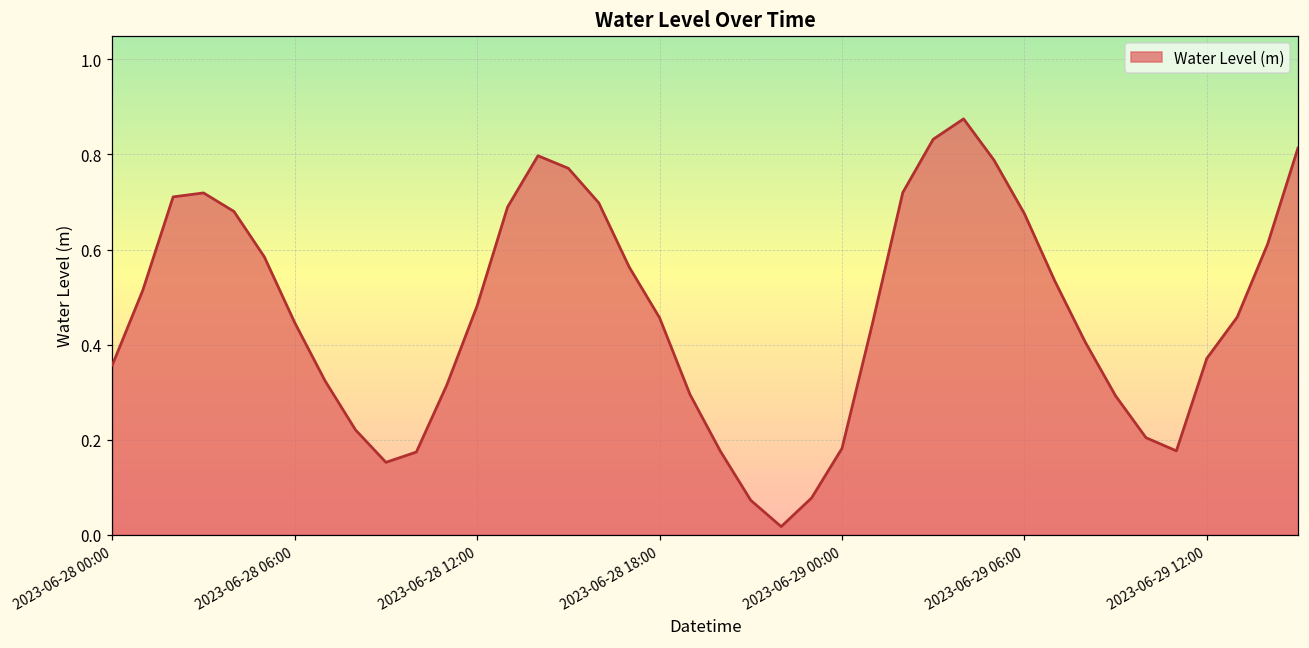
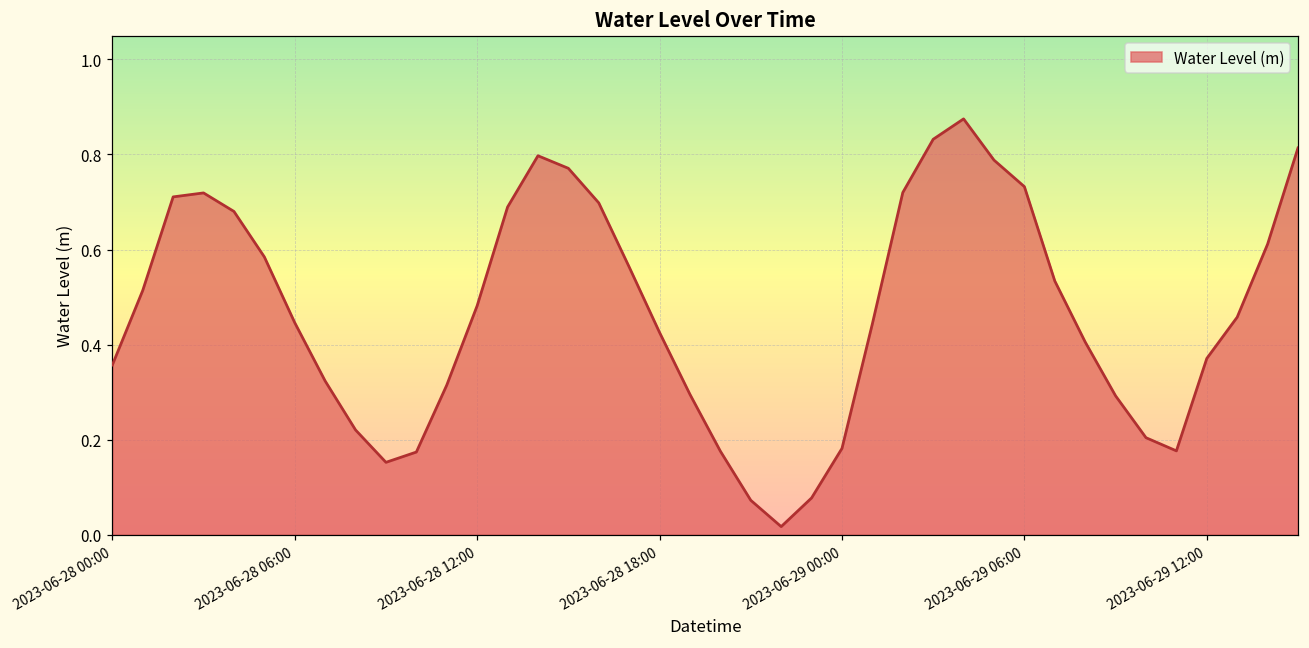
  {
    "2023-06-28 00:00": 0.36,
    "2023-06-28 06:00": 0.45,
    "2023-06-28 12:00": 0.48,
-   "2023-06-28 18:00": 0.46,
+   "2023-06-28 18:00": 0.43,
    "2023-06-29 00:00": 0.18,
-   "2023-06-29 06:00": 0.68,
+   "2023-06-29 06:00": 0.73,
    "2023-06-29 12:00": 0.37
  }
